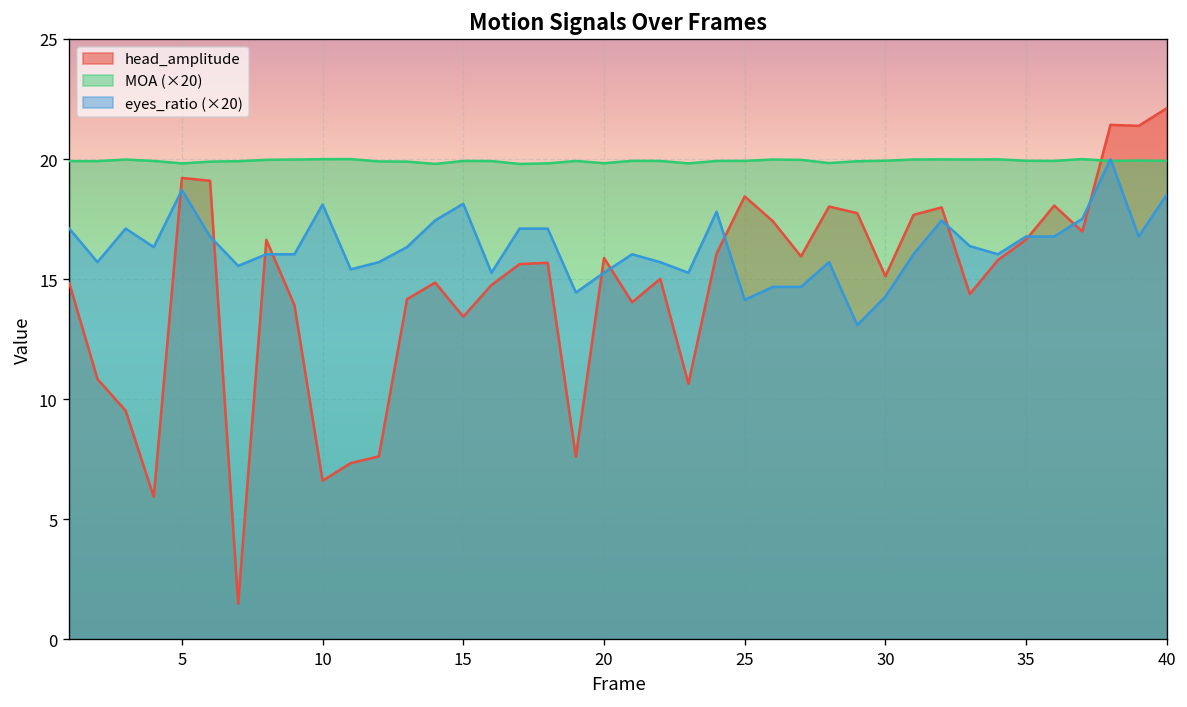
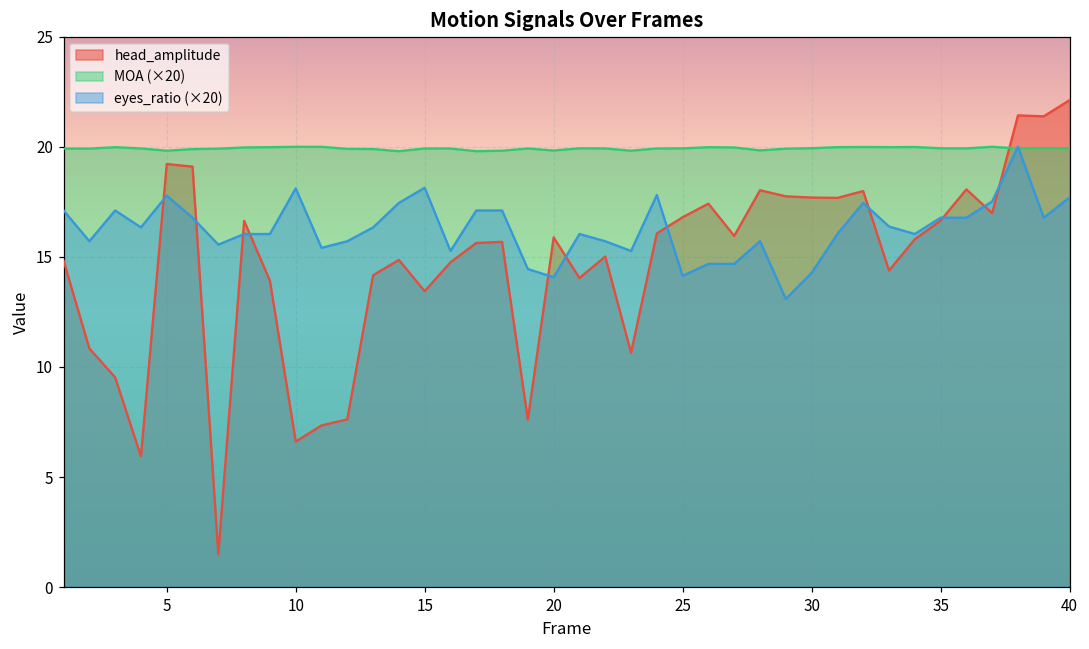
  {
    "head_amplitude": {
      "5": 19.2,
      "10": 6.6,
      "15": 13.4,
      "20": 15.9,
-     "25": 18.4,
-     "30": 15.1,
+     "25": 16.8,
+     "30": 17.7,
      "35": 16.6,
      "40": 22.1
    },
    "MOA (×20)": {
      "5": 19.8,
      "10": 20.0,
      "15": 19.9,
      "20": 19.8,
      "25": 19.9,
      "30": 19.9,
      "35": 19.9,
      "40": 19.9
    },
    "eyes_ratio (×20)": {
-     "5": 18.7,
+     "5": 17.8,
      "10": 18.1,
      "15": 18.1,
-     "20": 15.3,
+     "20": 14.1,
      "25": 14.1,
      "30": 14.3,
      "35": 16.8,
-     "40": 18.5
+     "40": 17.7
    }
  }
